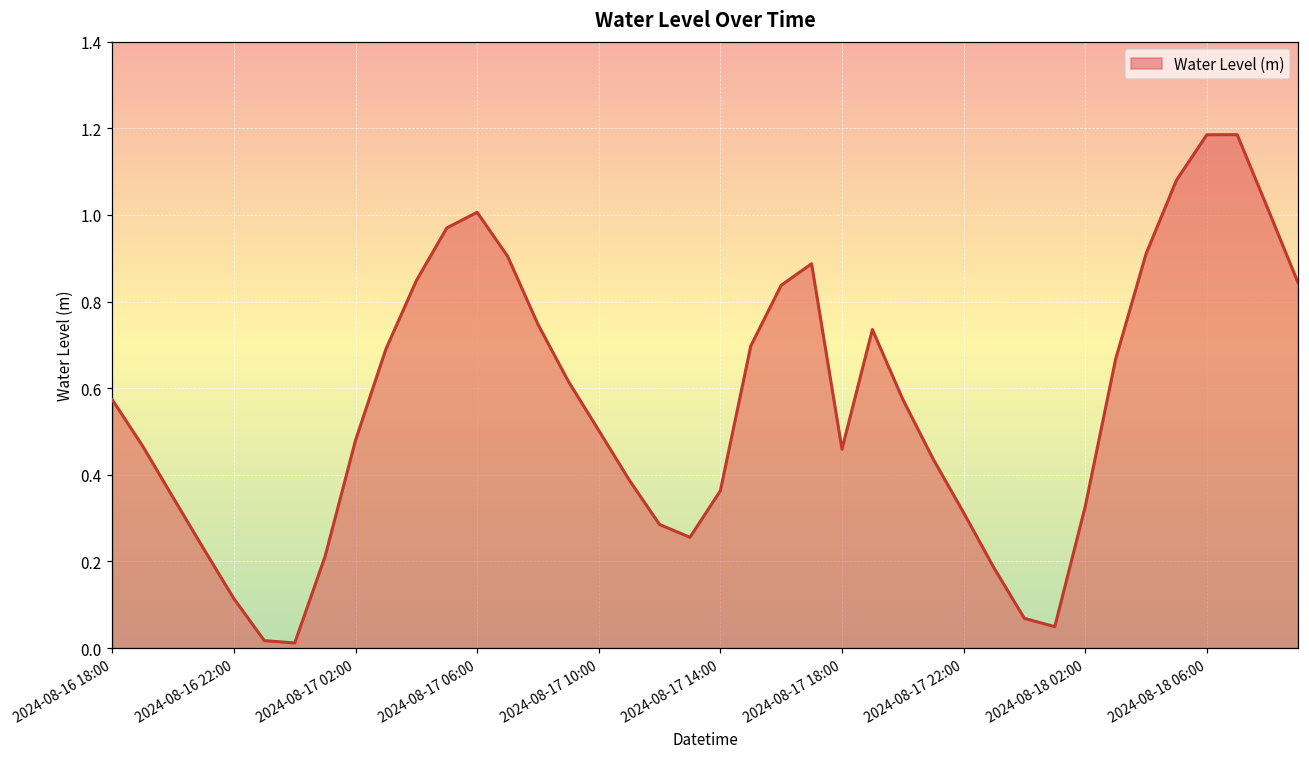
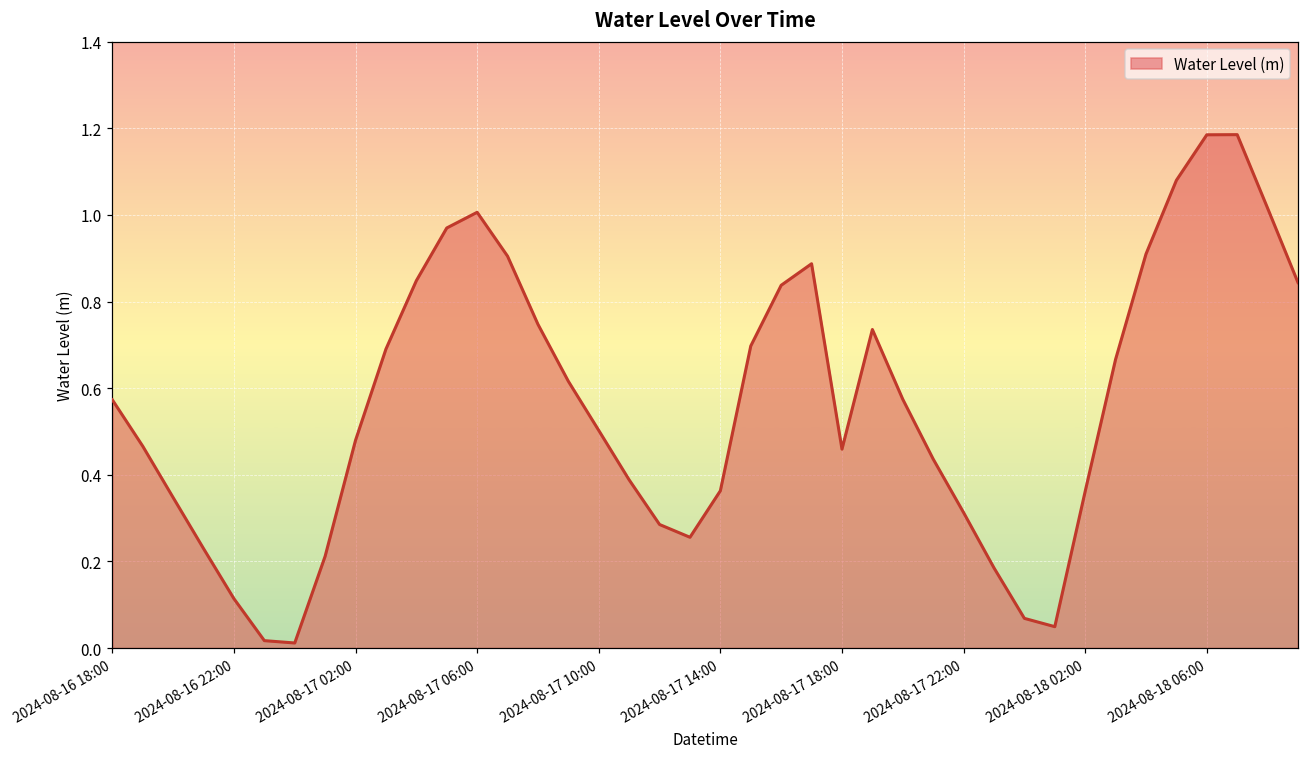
  {
    "2024-08-16 18:00": 0.57,
    "2024-08-16 22:00": 0.11,
    "2024-08-17 02:00": 0.48,
    "2024-08-17 06:00": 1.01,
    "2024-08-17 10:00": 0.50,
    "2024-08-17 14:00": 0.36,
    "2024-08-17 18:00": 0.46,
    "2024-08-17 22:00": 0.31,
-   "2024-08-18 02:00": 0.33,
+   "2024-08-18 02:00": 0.36,
    "2024-08-18 06:00": 1.19
  }
